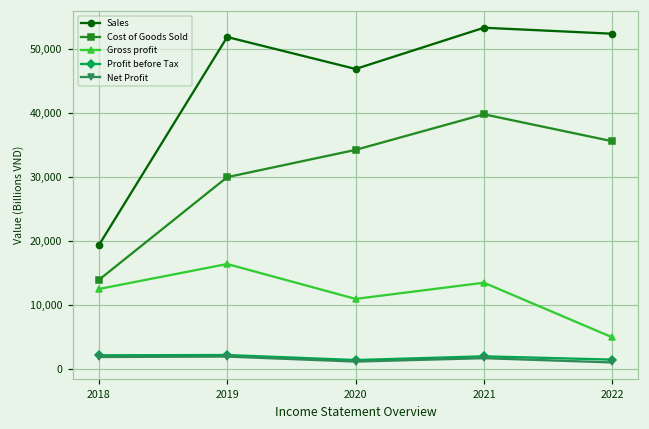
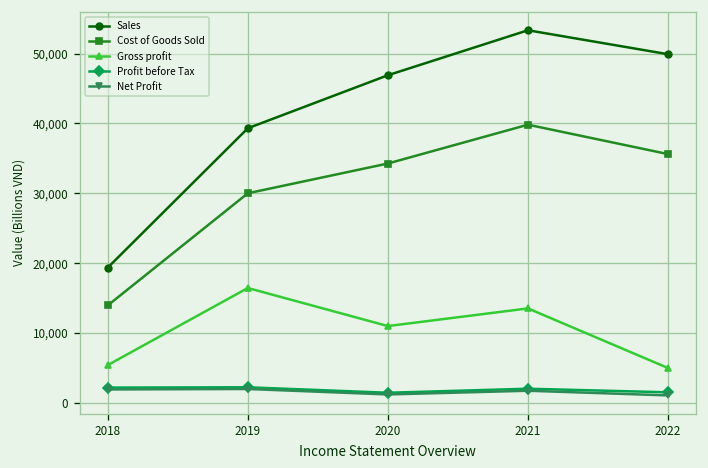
  {
    "Sales": {
      "2018": "19,000",
-     "2019": "52,000",
+     "2019": "39,000",
      "2020": "47,000",
      "2021": "53,000",
-     "2022": "52,000"
+     "2022": "50,000"
    },
    "Gross profit": {
-     "2018": "13,000",
+     "2018": "5,000",
      "2019": "16,000",
      "2020": "11,000",
      "2021": "14,000",
      "2022": "5,000"
    }
  }
